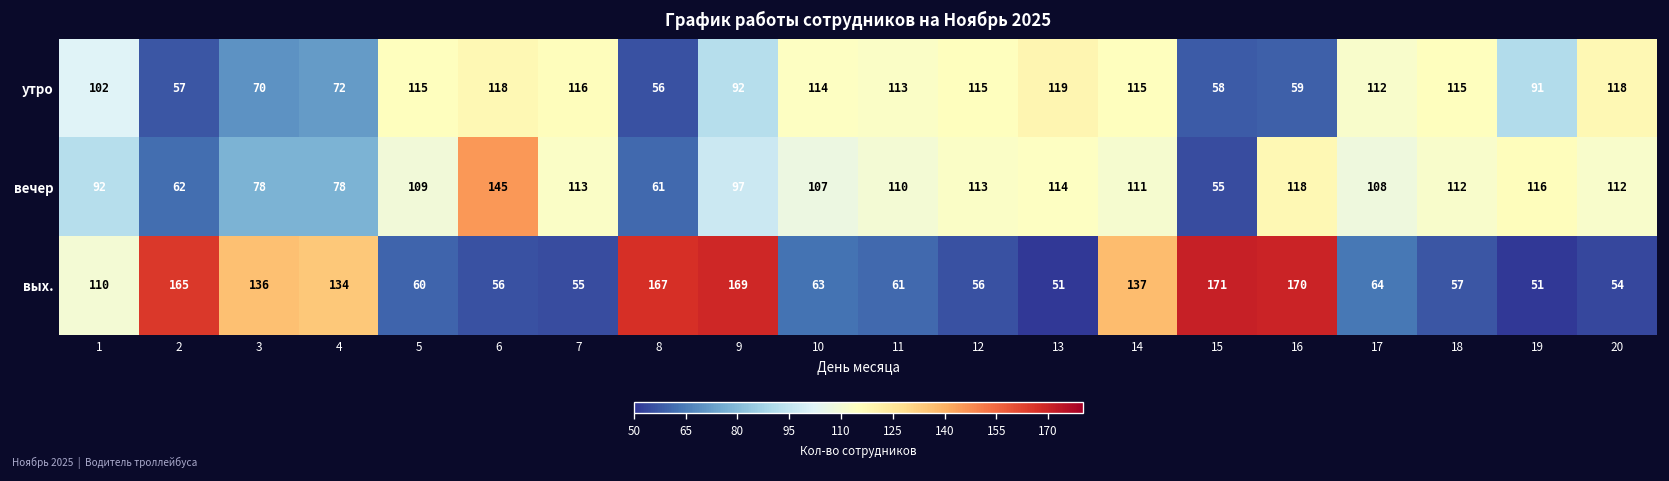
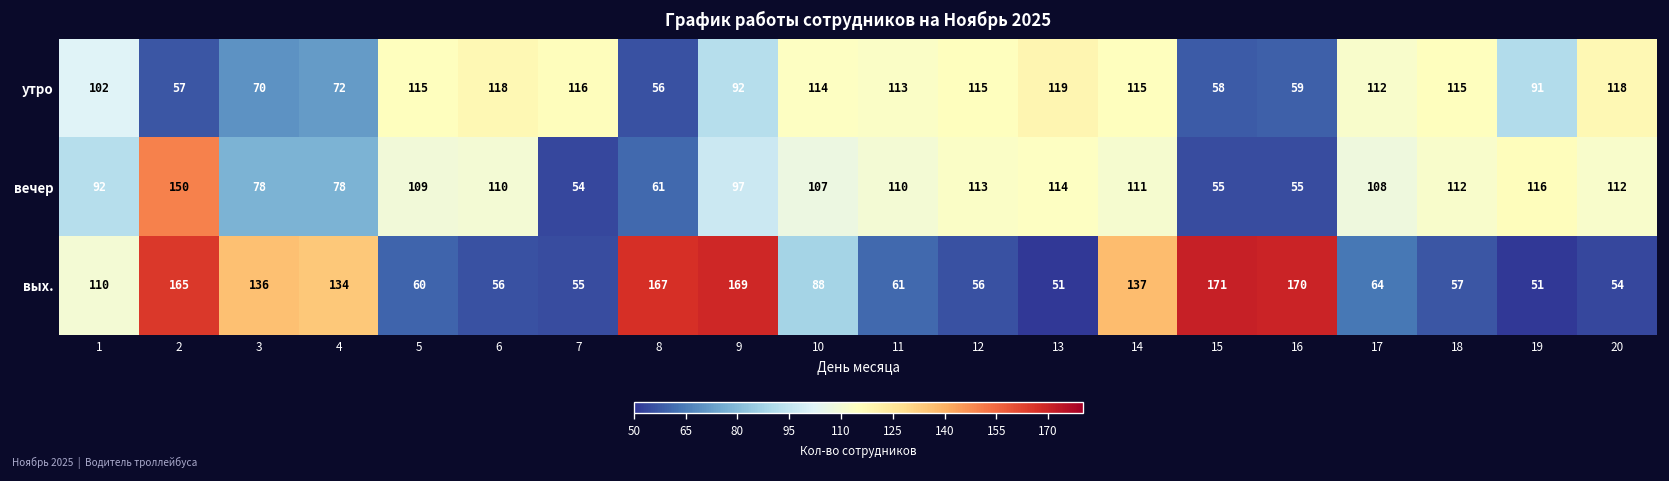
  {
    "утро": {
      "1": 102,
      "2": 57,
      "3": 70,
      "4": 72,
      "5": 115,
      "6": 118,
      "7": 116,
      "8": 56,
      "9": 92,
      "10": 114,
      "11": 113,
      "12": 115,
      "13": 119,
      "14": 115,
      "15": 58,
      "16": 59,
      "17": 112,
      "18": 115,
      "19": 91,
      "20": 118
    },
    "вечер": {
      "1": 92,
-     "2": 62,
+     "2": 150,
      "3": 78,
      "4": 78,
      "5": 109,
-     "6": 145,
-     "7": 113,
+     "6": 110,
+     "7": 54,
      "8": 61,
      "9": 97,
      "10": 107,
      "11": 110,
      "12": 113,
      "13": 114,
      "14": 111,
      "15": 55,
-     "16": 118,
+     "16": 55,
      "17": 108,
      "18": 112,
      "19": 116,
      "20": 112
    },
    "вых.": {
      "1": 110,
      "2": 165,
      "3": 136,
      "4": 134,
      "5": 60,
      "6": 56,
      "7": 55,
      "8": 167,
      "9": 169,
-     "10": 63,
+     "10": 88,
      "11": 61,
      "12": 56,
      "13": 51,
      "14": 137,
      "15": 171,
      "16": 170,
      "17": 64,
      "18": 57,
      "19": 51,
      "20": 54
    }
  }
